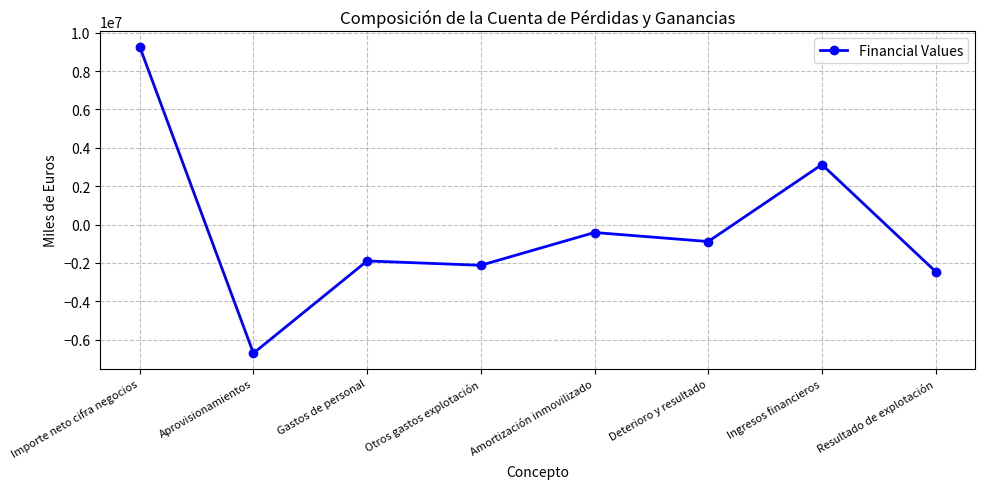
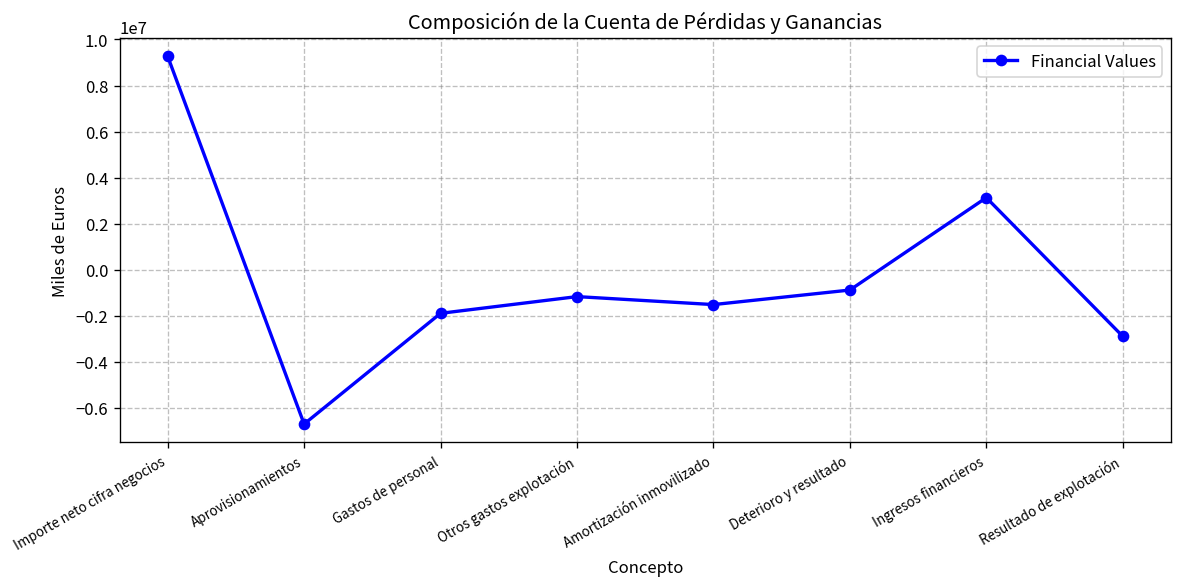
  {
    "Importe neto cifra negocios": 9300000,
    "Aprovisionamientos": -6700000,
    "Gastos de personal": -1900000,
-   "Otros gastos explotación": -2100000,
-   "Amortización inmovilizado": -400000,
+   "Otros gastos explotación": -1200000,
+   "Amortización inmovilizado": -1500000,
    "Deterioro y resultado": -900000,
    "Ingresos financieros": 3100000,
-   "Resultado de explotación": -2400000
+   "Resultado de explotación": -2900000
  }
